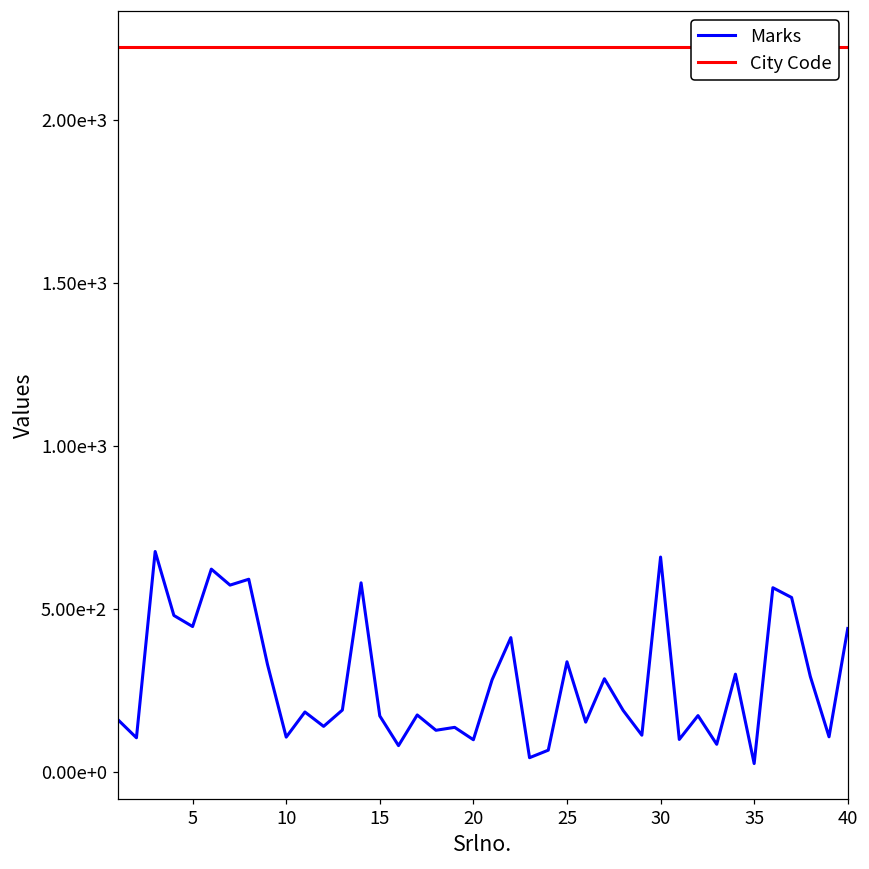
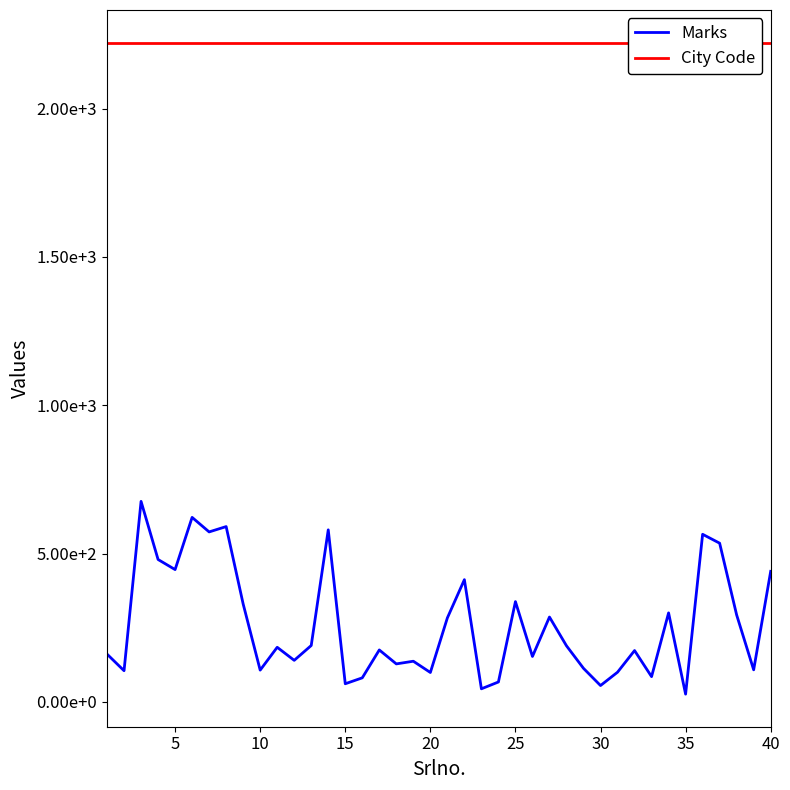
  {
    "Marks": {
      "5": 450,
      "10": 110,
-     "15": 170,
+     "15": 60,
      "20": 100,
      "25": 340,
-     "30": 660,
+     "30": 60,
      "35": 30,
      "40": 440
    },
    "City Code": {
      "5": 2220,
      "10": 2220,
      "15": 2220,
      "20": 2220,
      "25": 2220,
      "30": 2220,
      "40": 2220
    }
  }
